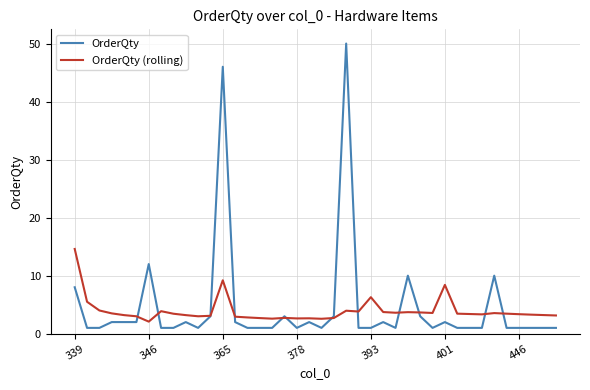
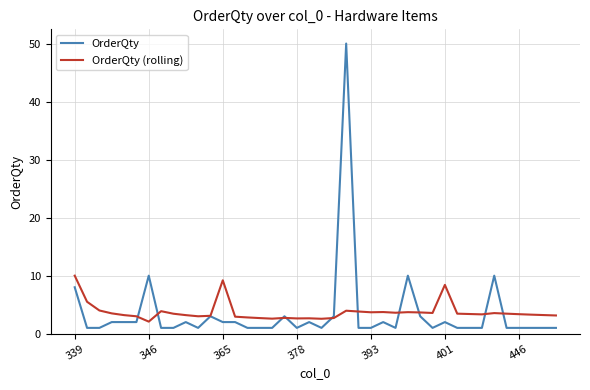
  {
    "OrderQty": {
      "339": 8,
-     "346": 12,
-     "365": 46,
+     "346": 10,
+     "365": 2,
      "378": 1,
      "393": 1,
      "401": 2,
      "446": 1
    },
    "OrderQty (rolling)": {
-     "339": 15,
+     "339": 10,
      "346": 2,
      "365": 9,
      "378": 3,
-     "393": 6,
+     "393": 4,
      "401": 8,
      "446": 3
    }
  }
